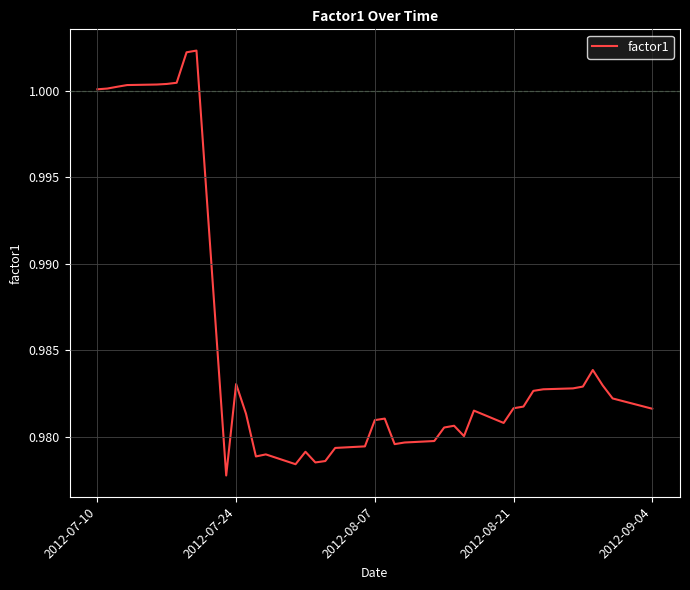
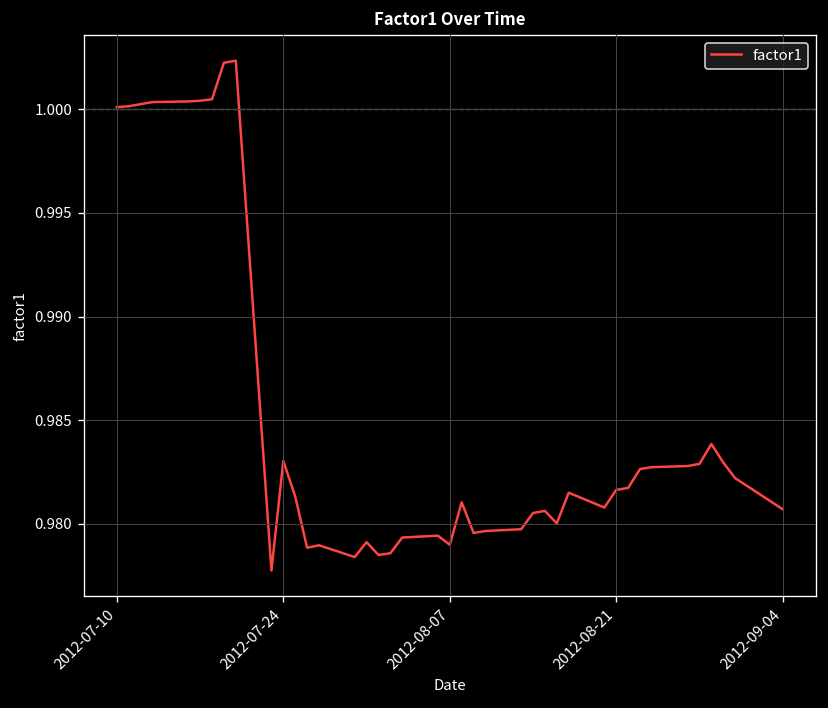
  {
    "2012-07-10": 1.0001,
    "2012-07-24": 0.9830,
-   "2012-08-07": 0.9810,
+   "2012-08-07": 0.9790,
    "2012-08-21": 0.9816,
-   "2012-09-04": 0.9816
+   "2012-09-04": 0.9807
  }
